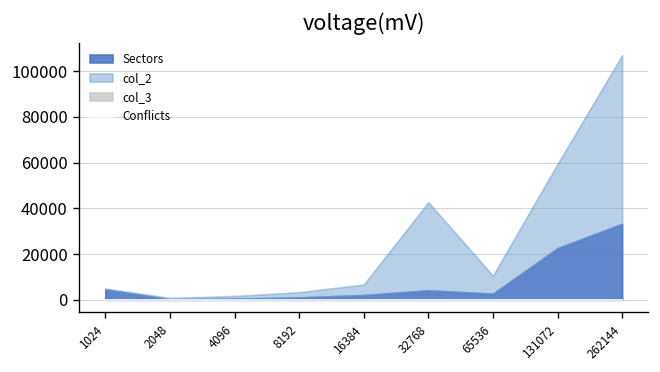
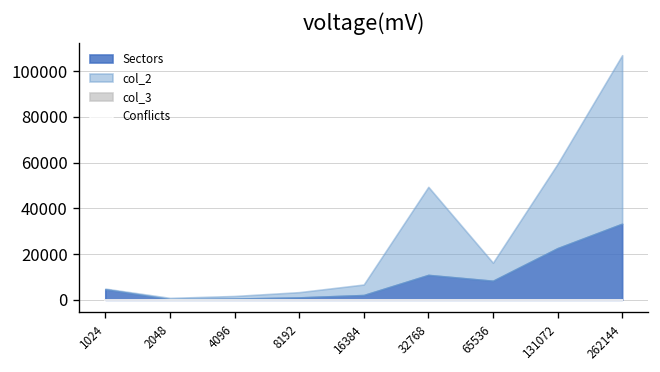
  {
    "Sectors": {
      "16384": 2000,
-     "32768": 4000,
-     "65536": 3000,
+     "32768": 11000,
+     "65536": 8000,
      "131072": 23000,
      "262144": 33000
    },
    "col_2": {
      "8192": 2000,
      "16384": 5000,
      "32768": 39000,
      "65536": 8000,
      "131072": 37000,
      "262144": 74000
    },
    "Conflicts": {
      "1024": 0,
      "16384": 0,
      "32768": 0,
      "65536": 0,
      "131072": 0,
      "262144": 0
    }
  }
